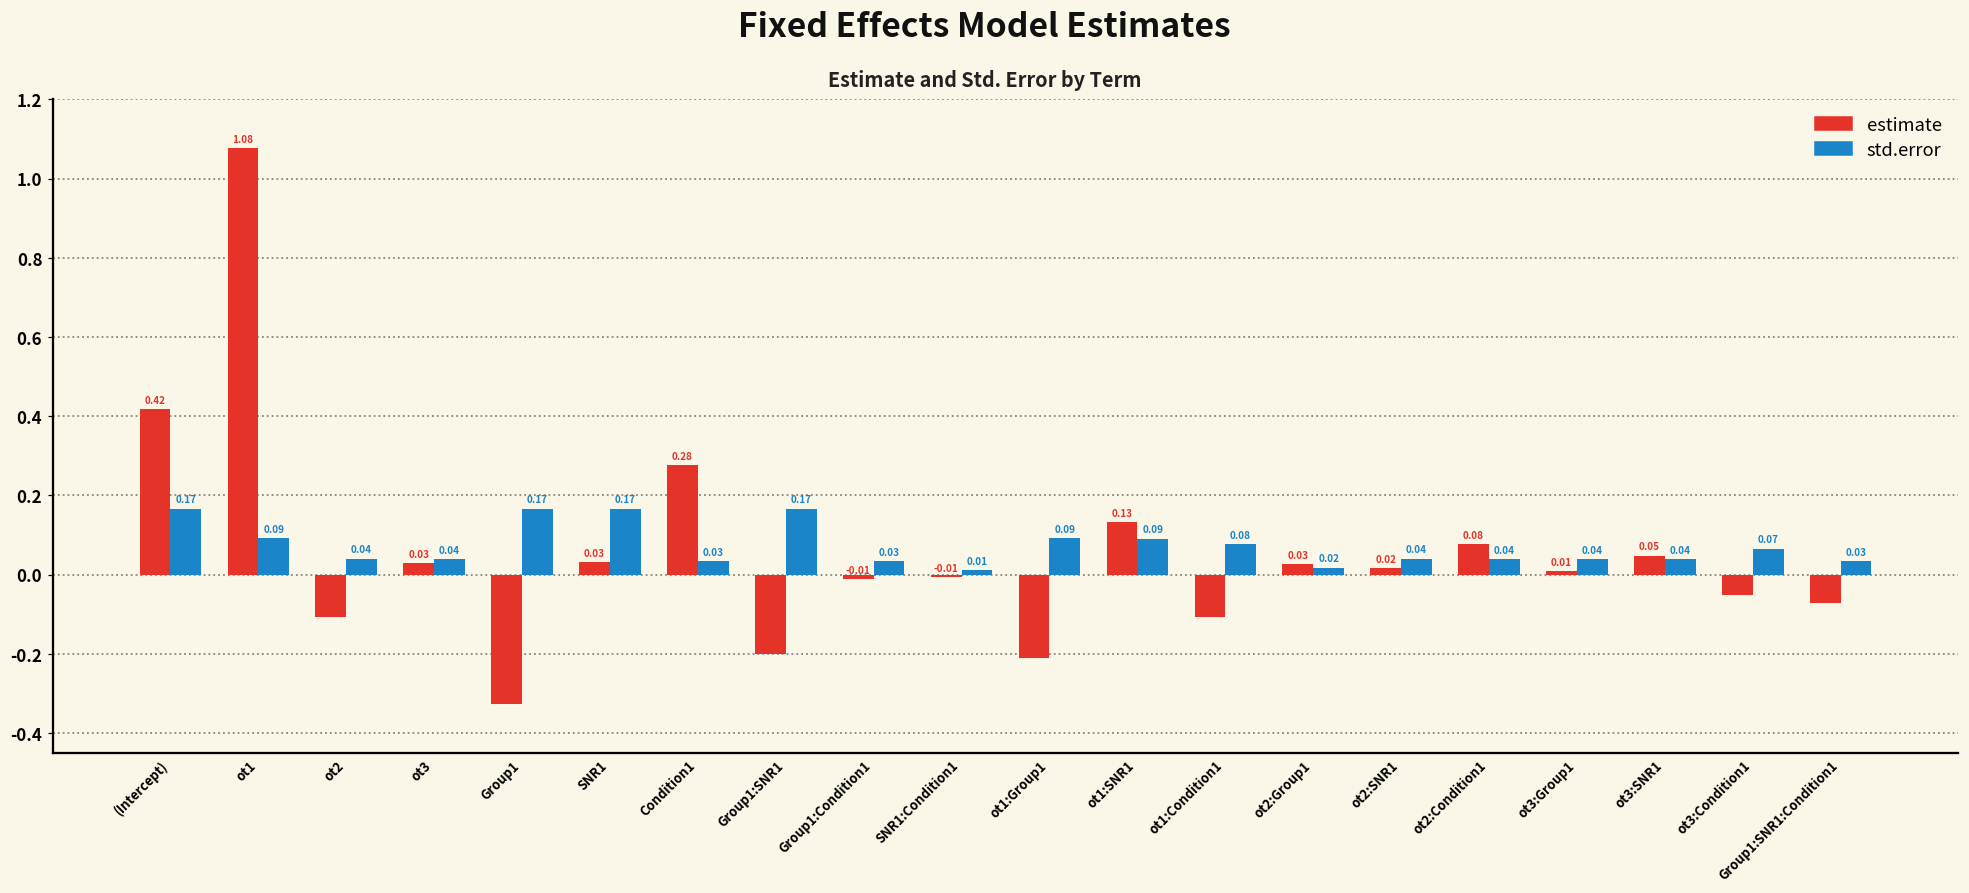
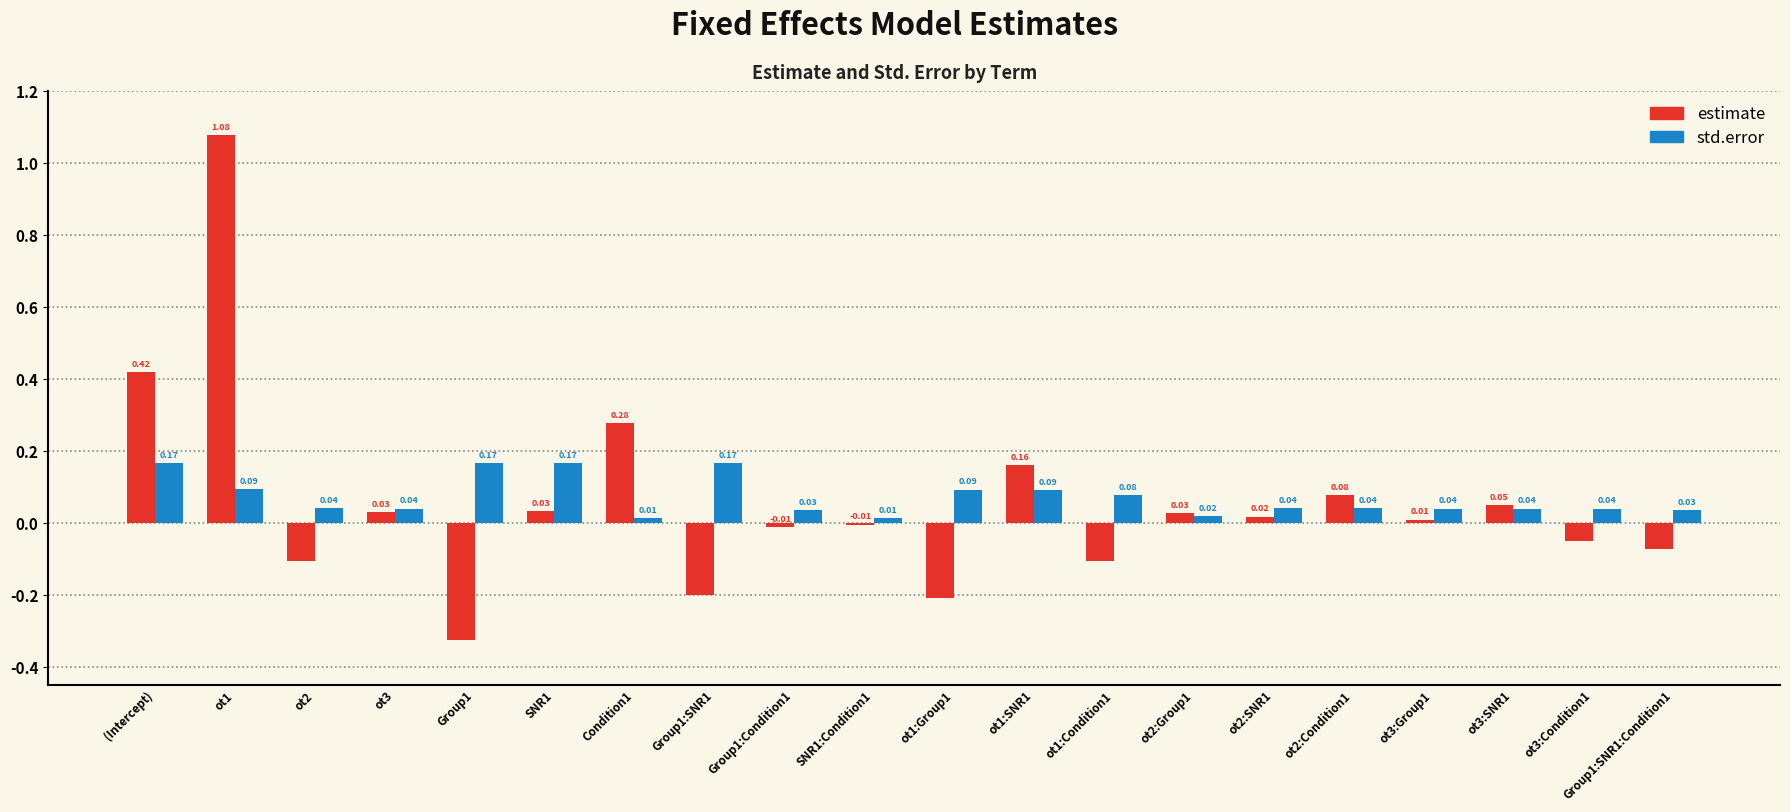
  {
    "estimate": {
      "(Intercept)": 0.42,
      "ot1": 1.08,
      "ot3": 0.03,
      "SNR1": 0.03,
      "Condition1": 0.28,
      "Group1:Condition1": -0.01,
      "SNR1:Condition1": -0.01,
-     "ot1:SNR1": 0.13,
+     "ot1:SNR1": 0.16,
      "ot2:Group1": 0.03,
      "ot2:SNR1": 0.02,
      "ot2:Condition1": 0.08,
      "ot3:Group1": 0.01,
      "ot3:SNR1": 0.05
    },
    "std.error": {
      "(Intercept)": 0.17,
      "ot1": 0.09,
      "ot2": 0.04,
      "ot3": 0.04,
      "Group1": 0.17,
      "SNR1": 0.17,
-     "Condition1": 0.03,
+     "Condition1": 0.01,
      "Group1:SNR1": 0.17,
      "Group1:Condition1": 0.03,
      "SNR1:Condition1": 0.01,
      "ot1:Group1": 0.09,
      "ot1:SNR1": 0.09,
      "ot1:Condition1": 0.08,
      "ot2:Group1": 0.02,
      "ot2:SNR1": 0.04,
      "ot2:Condition1": 0.04,
      "ot3:Group1": 0.04,
      "ot3:SNR1": 0.04,
-     "ot3:Condition1": 0.07,
+     "ot3:Condition1": 0.04,
      "Group1:SNR1:Condition1": 0.03
    }
  }
